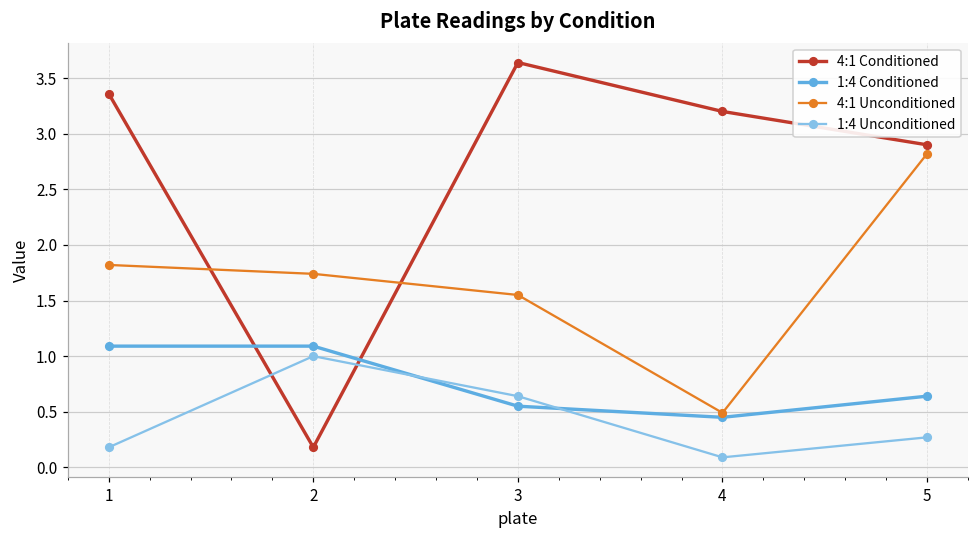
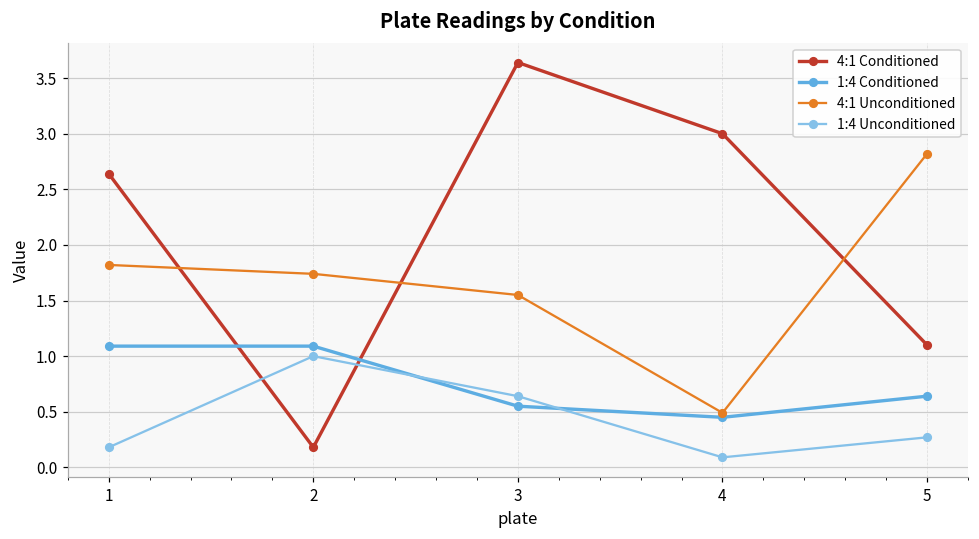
  {
    "4:1 Conditioned": {
-     "1": 3.36,
+     "1": 2.64,
      "2": 0.18,
      "3": 3.64,
-     "4": 3.2,
-     "5": 2.9
+     "4": 3.0,
+     "5": 1.1
    },
    "4:1 Unconditioned": {
      "1": 1.82,
      "2": 1.74,
      "3": 1.55,
      "4": 0.49,
      "5": 2.82
    }
  }
